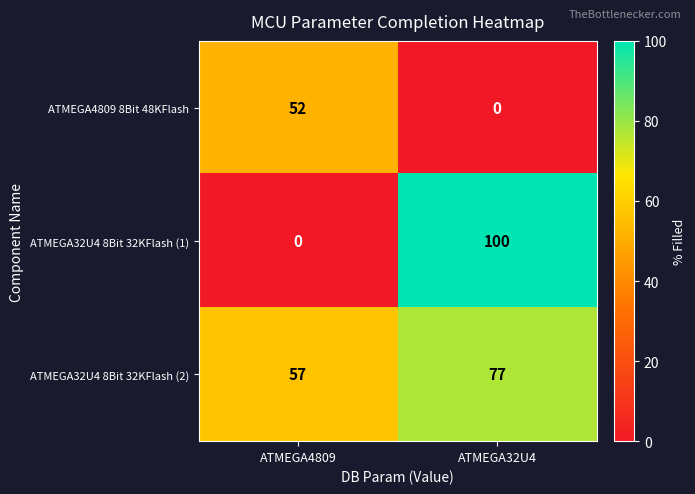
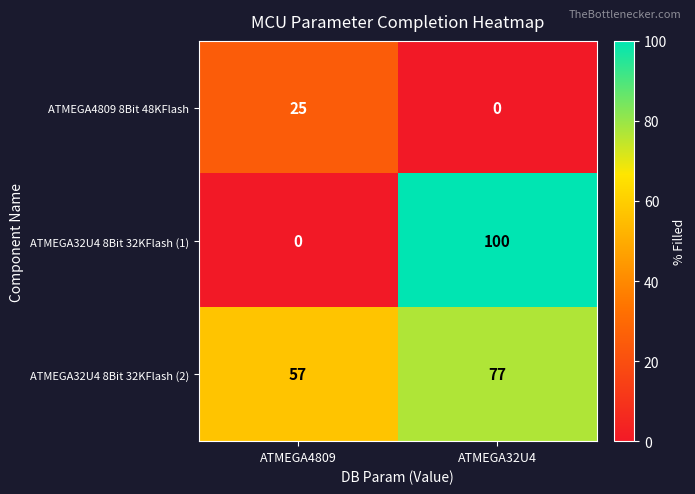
  {
    "ATMEGA4809 8Bit 48KFlash": {
-     "ATMEGA4809": 52,
+     "ATMEGA4809": 25,
      "ATMEGA32U4": 0
    },
    "ATMEGA32U4 8Bit 32KFlash (1)": {
      "ATMEGA4809": 0,
      "ATMEGA32U4": 100
    },
    "ATMEGA32U4 8Bit 32KFlash (2)": {
      "ATMEGA4809": 57,
      "ATMEGA32U4": 77
    }
  }
